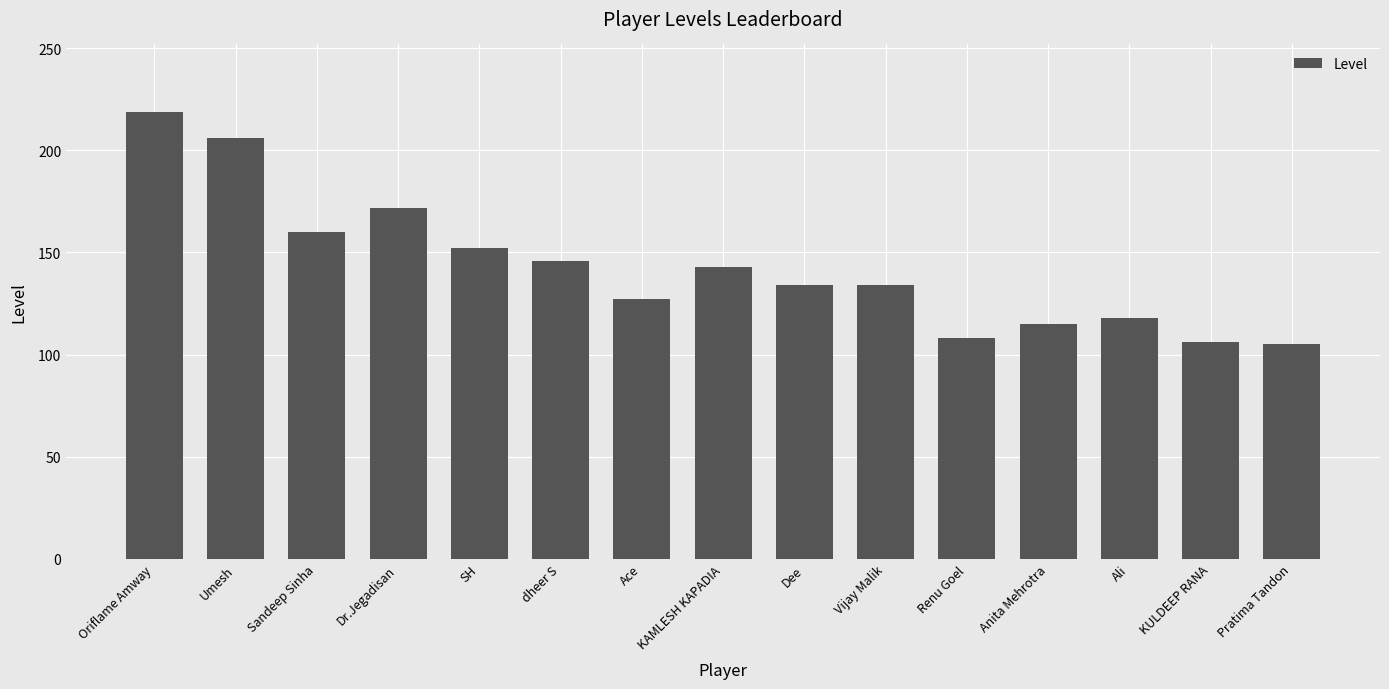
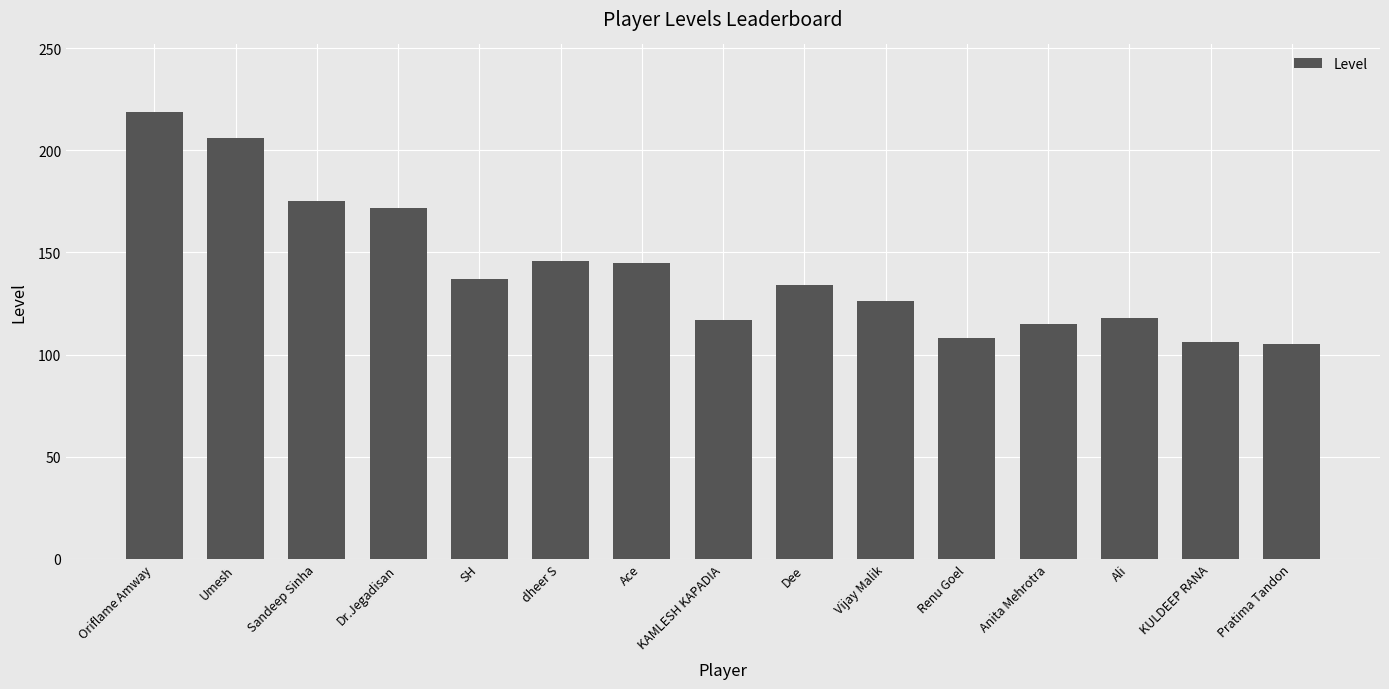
  {
    "Oriflame Amway": 219,
    "Umesh": 206,
-   "Sandeep Sinha": 160,
+   "Sandeep Sinha": 175,
    "Dr.Jegadisan": 172,
-   "SH": 152,
+   "SH": 137,
    "dheer S": 146,
-   "Ace": 127,
-   "KAMLESH KAPADIA": 143,
+   "Ace": 145,
+   "KAMLESH KAPADIA": 117,
    "Dee": 134,
-   "Vijay Malik": 134,
+   "Vijay Malik": 126,
    "Renu Goel": 108,
    "Anita Mehrotra": 115,
    "Ali": 118,
    "KULDEEP RANA": 106,
    "Pratima Tandon": 105
  }
